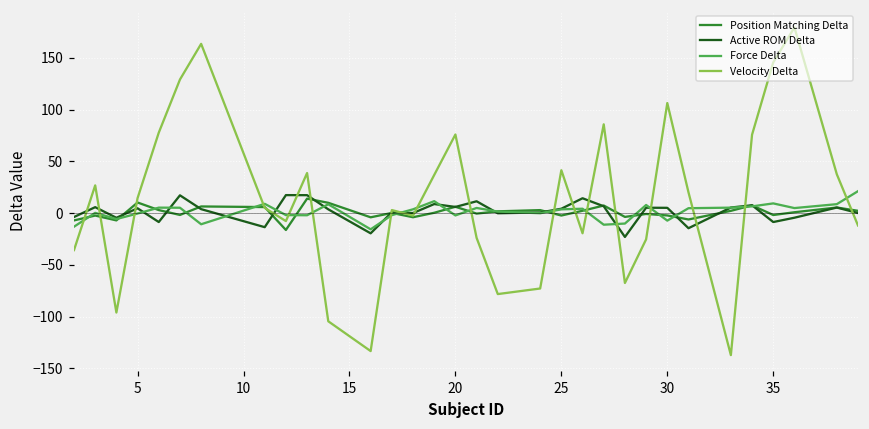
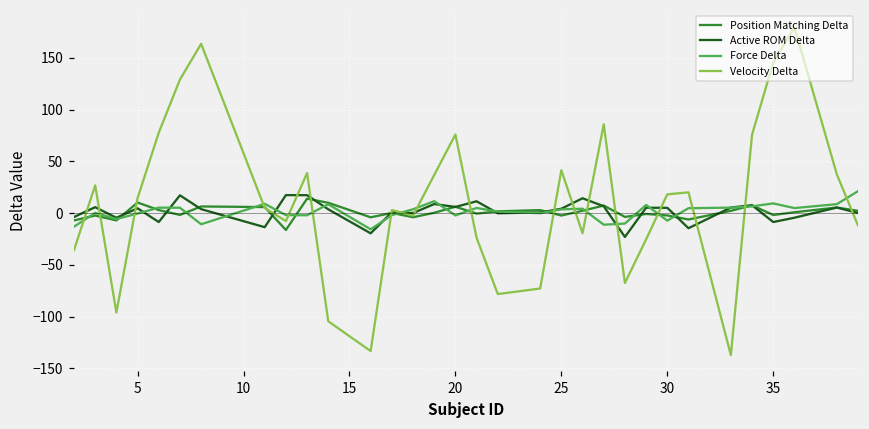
  {
    "Velocity Delta": {
      "5": 10,
      "20": 80,
      "25": 40,
-     "30": 110
+     "30": 20
    }
  }
